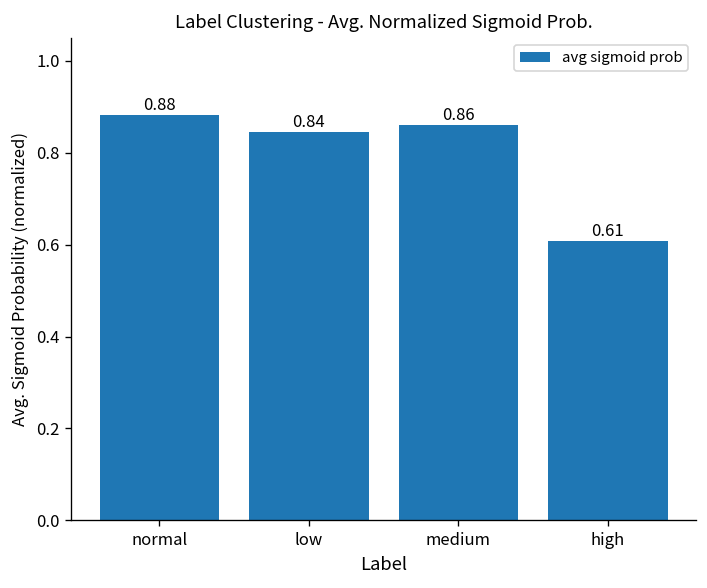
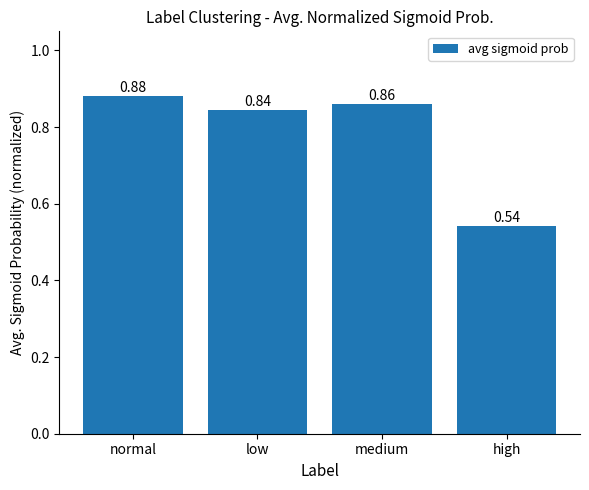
  {
    "normal": 0.88,
    "low": 0.84,
    "medium": 0.86,
-   "high": 0.61
+   "high": 0.54
  }
